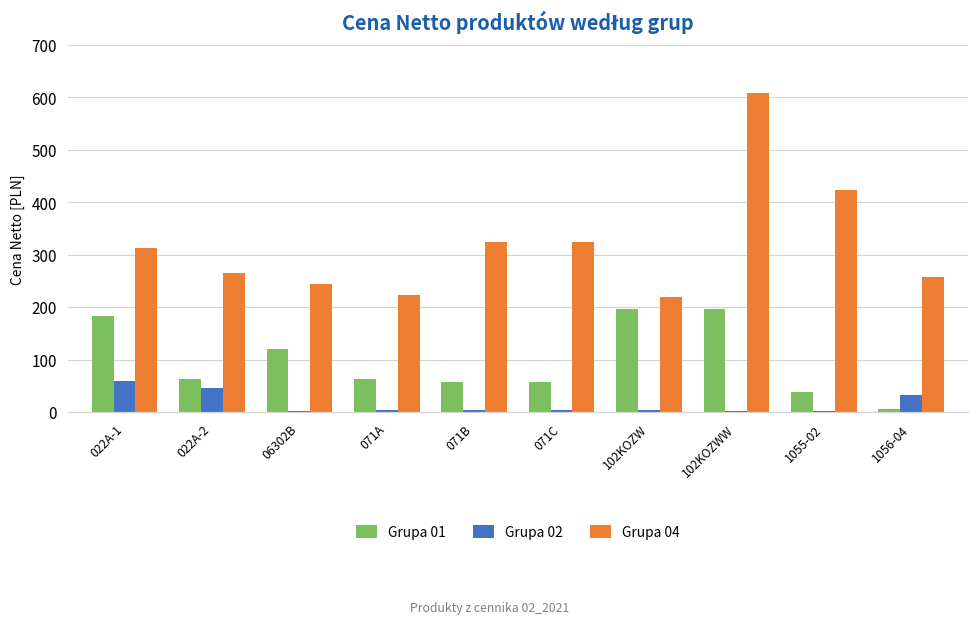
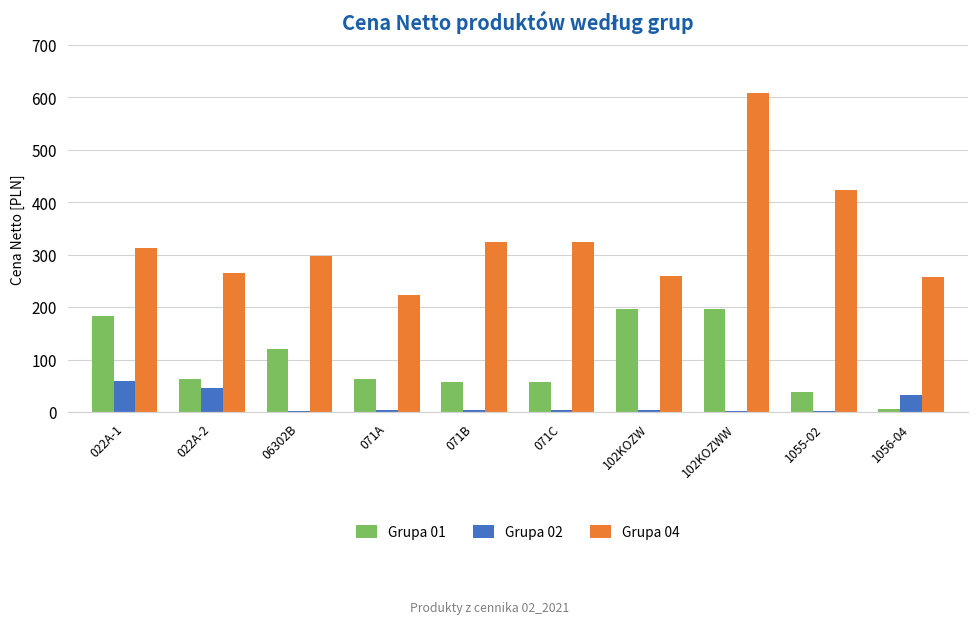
  {
    "Grupa 01": {
      "022A-1": 180,
      "022A-2": 60,
      "06302B": 120,
      "071A": 60,
      "071B": 60,
      "071C": 60,
      "102KOZW": 200,
      "102KOZWW": 200,
      "1055-02": 40,
      "1056-04": 10
    },
    "Grupa 02": {
      "022A-1": 60,
      "022A-2": 50,
      "1056-04": 30
    },
    "Grupa 04": {
      "022A-1": 310,
      "022A-2": 270,
-     "06302B": 240,
+     "06302B": 300,
      "071A": 220,
      "071B": 320,
      "071C": 320,
-     "102KOZW": 220,
+     "102KOZW": 260,
      "102KOZWW": 610,
      "1055-02": 420,
      "1056-04": 260
    }
  }
